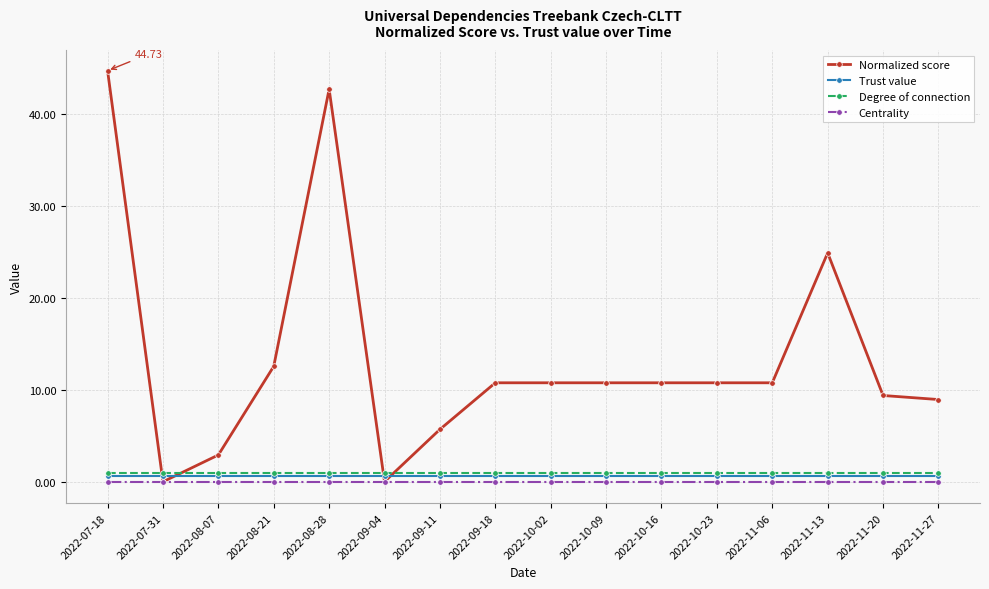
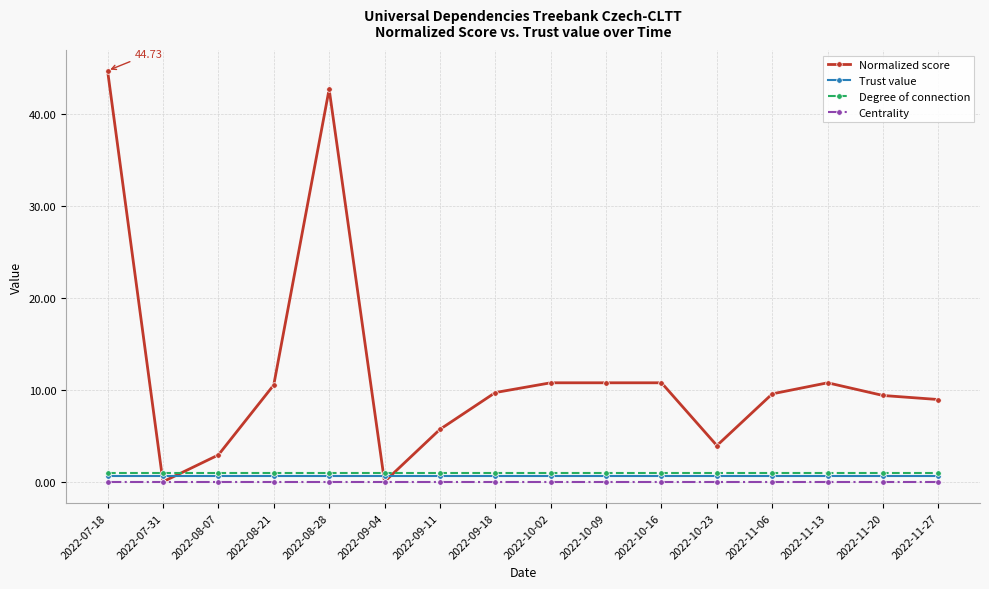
  {
    "Normalized score": {
      "2022-08-07": 3,
-     "2022-08-21": 13,
+     "2022-08-21": 11,
      "2022-08-28": 43,
      "2022-09-11": 6,
-     "2022-09-18": 11,
+     "2022-09-18": 10,
      "2022-10-02": 11,
      "2022-10-09": 11,
      "2022-10-16": 11,
-     "2022-10-23": 11,
-     "2022-11-06": 11,
-     "2022-11-13": 25,
+     "2022-10-23": 4,
+     "2022-11-06": 10,
+     "2022-11-13": 11,
      "2022-11-20": 9,
      "2022-11-27": 9
    },
    "Centrality": {
      "2022-07-18": 0,
      "2022-08-07": 0,
      "2022-08-21": 0,
      "2022-08-28": 0,
      "2022-09-11": 0,
      "2022-09-18": 0,
      "2022-10-02": 0,
      "2022-10-09": 0,
      "2022-10-16": 0,
      "2022-10-23": 0,
      "2022-11-06": 0,
      "2022-11-13": 0,
      "2022-11-20": 0,
      "2022-11-27": 0
    }
  }
